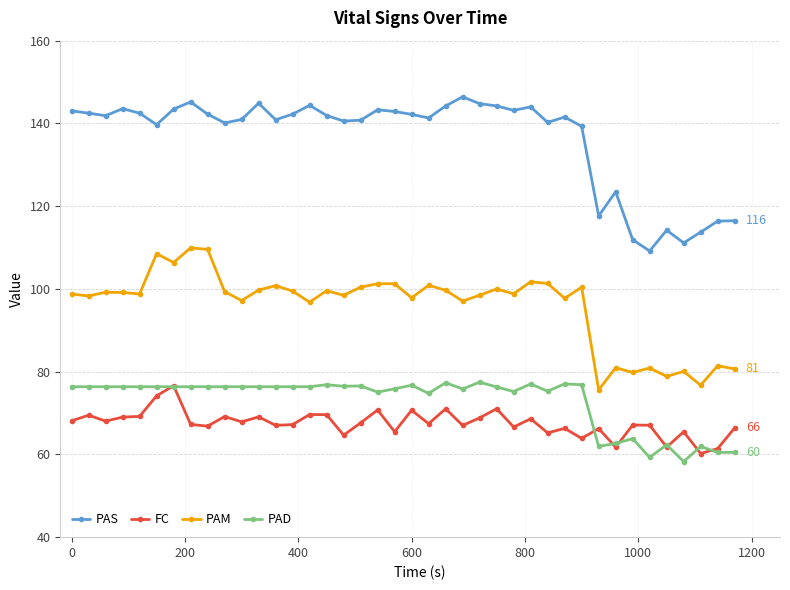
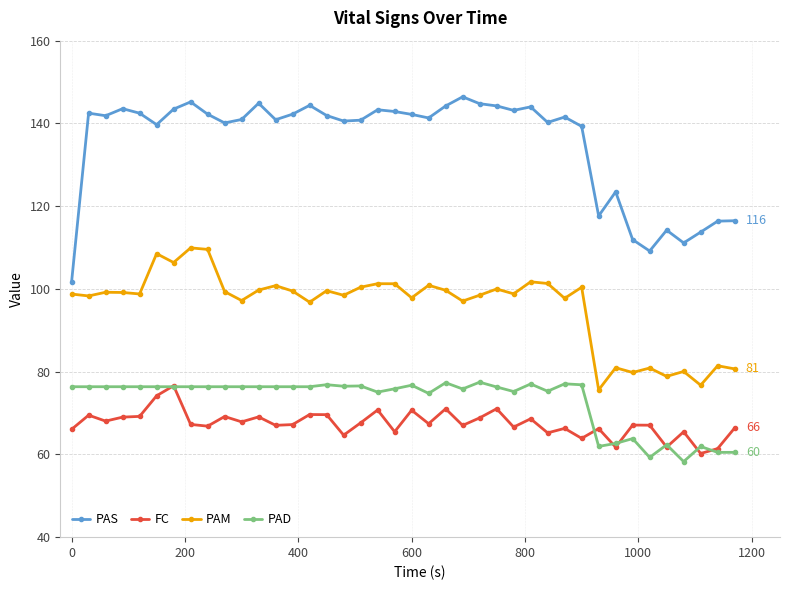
  {
    "PAS": {
-     "0": 143,
+     "0": 102,
      "600": 142
    },
    "FC": {
-     "0": 68,
+     "0": 66,
      "600": 71
    },
    "PAM": {
      "0": 99,
      "600": 98
    },
    "PAD": {
      "0": 76,
      "600": 77
    }
  }
